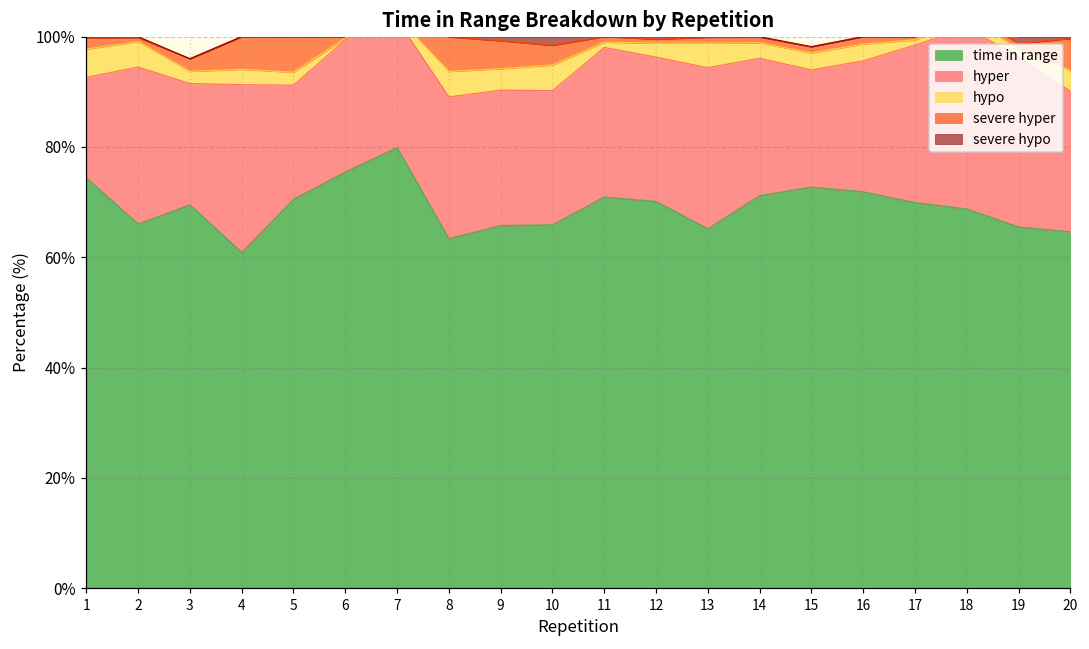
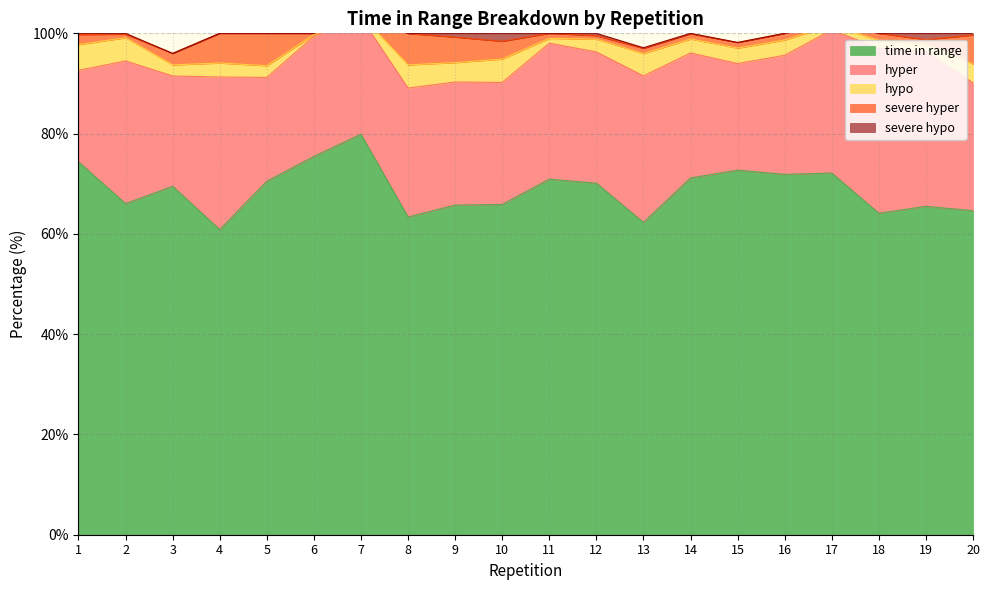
  {
    "time in range": {
      "1": "74%",
      "2": "66%",
      "3": "70%",
      "4": "61%",
      "5": "71%",
      "6": "75%",
      "7": "80%",
      "8": "63%",
      "9": "66%",
      "10": "66%",
      "11": "71%",
      "12": "70%",
-     "13": "65%",
+     "13": "62%",
      "14": "71%",
      "15": "73%",
      "16": "72%",
-     "17": "70%",
-     "18": "69%",
+     "17": "72%",
+     "18": "64%",
      "19": "66%",
      "20": "65%"
    },
    "hyper": {
      "1": "18%",
      "2": "28%",
      "3": "22%",
      "4": "30%",
      "5": "21%",
      "8": "26%",
      "9": "25%",
      "10": "24%",
      "11": "27%",
      "12": "26%",
      "13": "29%",
      "14": "25%",
      "15": "21%",
      "16": "24%",
      "20": "26%"
    },
    "hypo": {
      "1": "5%",
      "2": "5%",
      "3": "2%",
      "4": "3%",
      "5": "2%",
      "8": "5%",
      "9": "4%",
      "10": "5%",
      "11": "1%",
      "12": "3%",
      "13": "4%",
      "14": "3%",
      "15": "3%",
      "16": "3%",
      "20": "4%"
    },
    "severe hyper": {
      "9": "5%",
      "10": "4%"
    },
    "severe hypo": {
      "9": "1%",
      "10": "2%",
      "19": "1%"
    }
  }
